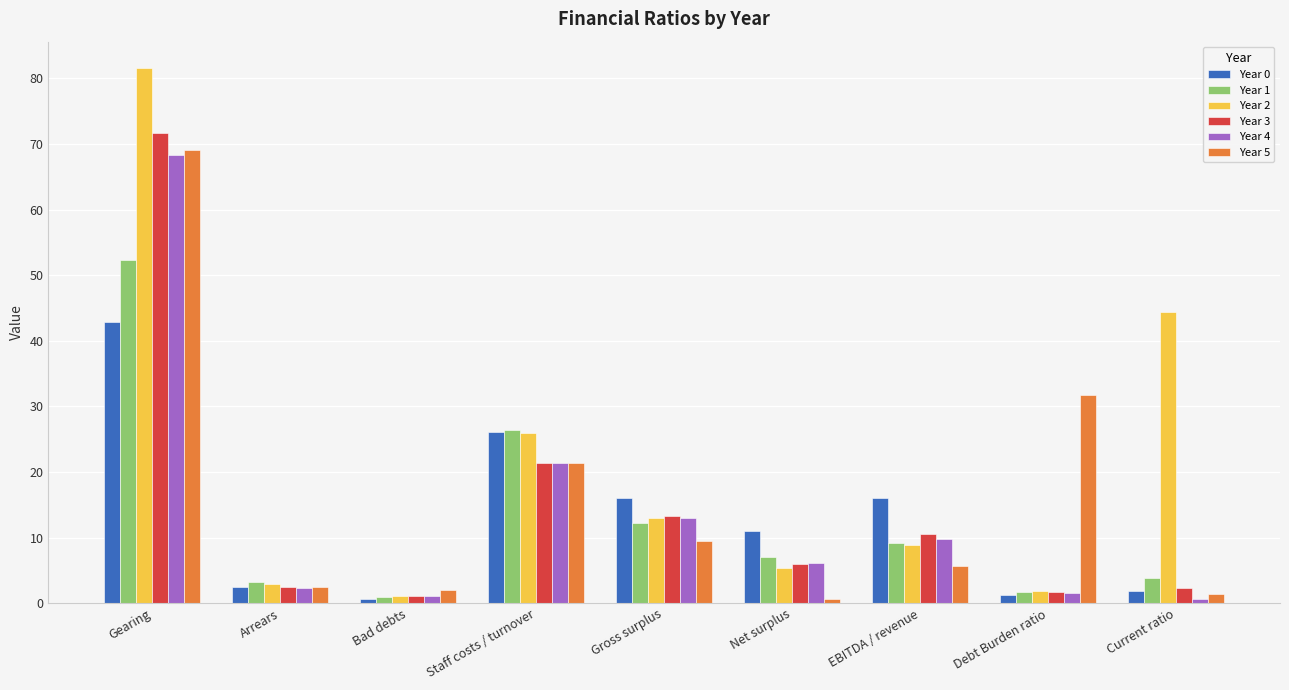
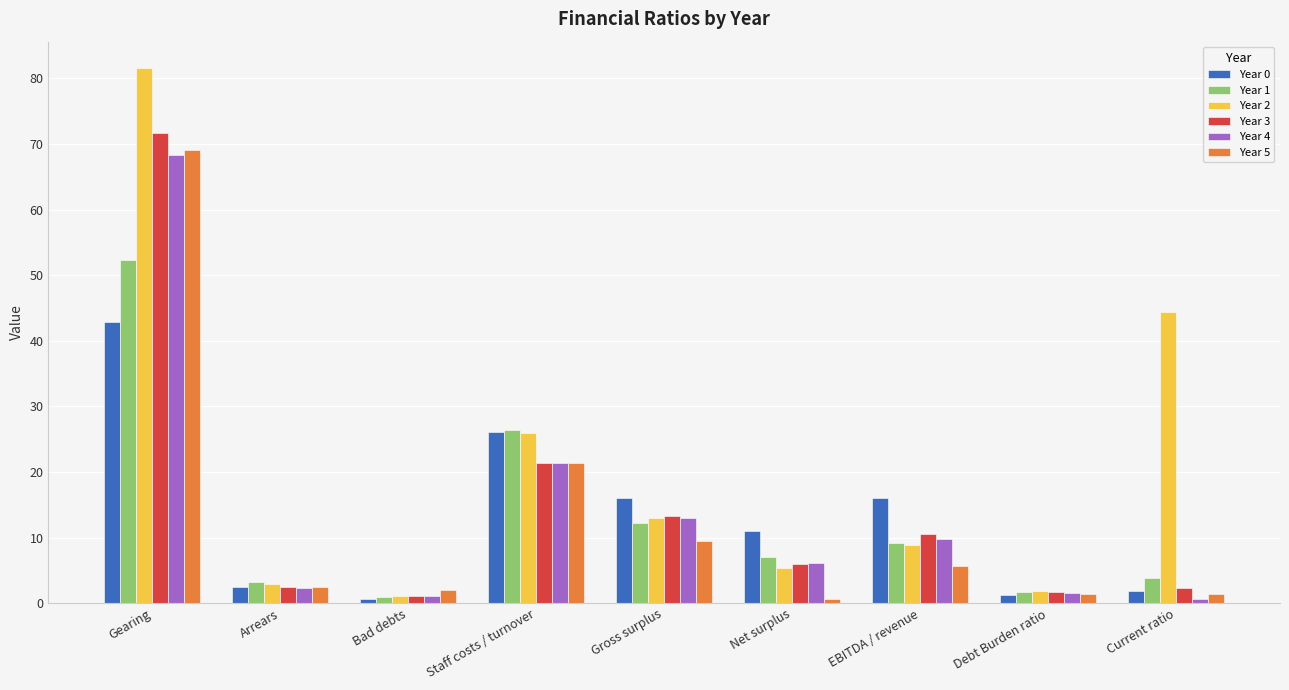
  {
    "Year 0": {
      "Gearing": 43,
      "Arrears": 2,
      "Bad debts": 1,
      "Staff costs / turnover": 26,
      "Gross surplus": 16,
      "Net surplus": 11,
      "EBITDA / revenue": 16,
      "Debt Burden ratio": 1,
      "Current ratio": 2
    },
    "Year 1": {
      "Gearing": 52,
      "Arrears": 3,
      "Bad debts": 1,
      "Staff costs / turnover": 26,
      "Gross surplus": 12,
      "Net surplus": 7,
      "EBITDA / revenue": 9,
      "Debt Burden ratio": 2,
      "Current ratio": 4
    },
    "Year 2": {
      "Gearing": 82,
      "Arrears": 3,
      "Bad debts": 1,
      "Staff costs / turnover": 26,
      "Gross surplus": 13,
      "Net surplus": 5,
      "EBITDA / revenue": 9,
      "Debt Burden ratio": 2,
      "Current ratio": 44
    },
    "Year 3": {
      "Gearing": 72,
      "Arrears": 2,
      "Bad debts": 1,
      "Staff costs / turnover": 21,
      "Gross surplus": 13,
      "Net surplus": 6,
      "EBITDA / revenue": 11,
      "Debt Burden ratio": 2,
      "Current ratio": 2
    },
    "Year 4": {
      "Gearing": 68,
      "Arrears": 2,
      "Bad debts": 1,
      "Staff costs / turnover": 21,
      "Gross surplus": 13,
      "Net surplus": 6,
      "EBITDA / revenue": 10,
      "Debt Burden ratio": 2,
      "Current ratio": 1
    },
    "Year 5": {
      "Gearing": 69,
      "Arrears": 2,
      "Bad debts": 2,
      "Staff costs / turnover": 21,
      "Gross surplus": 9,
      "Net surplus": 1,
      "EBITDA / revenue": 6,
-     "Debt Burden ratio": 32,
+     "Debt Burden ratio": 1,
      "Current ratio": 1
    }
  }
